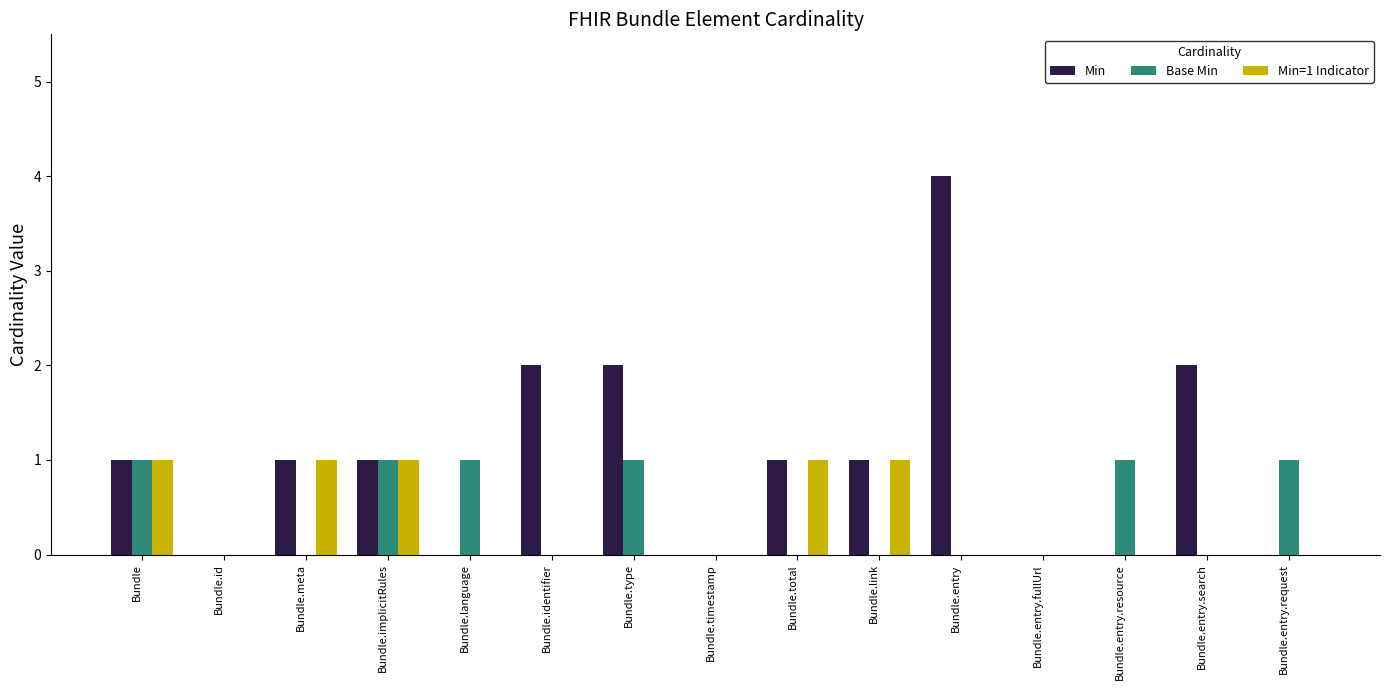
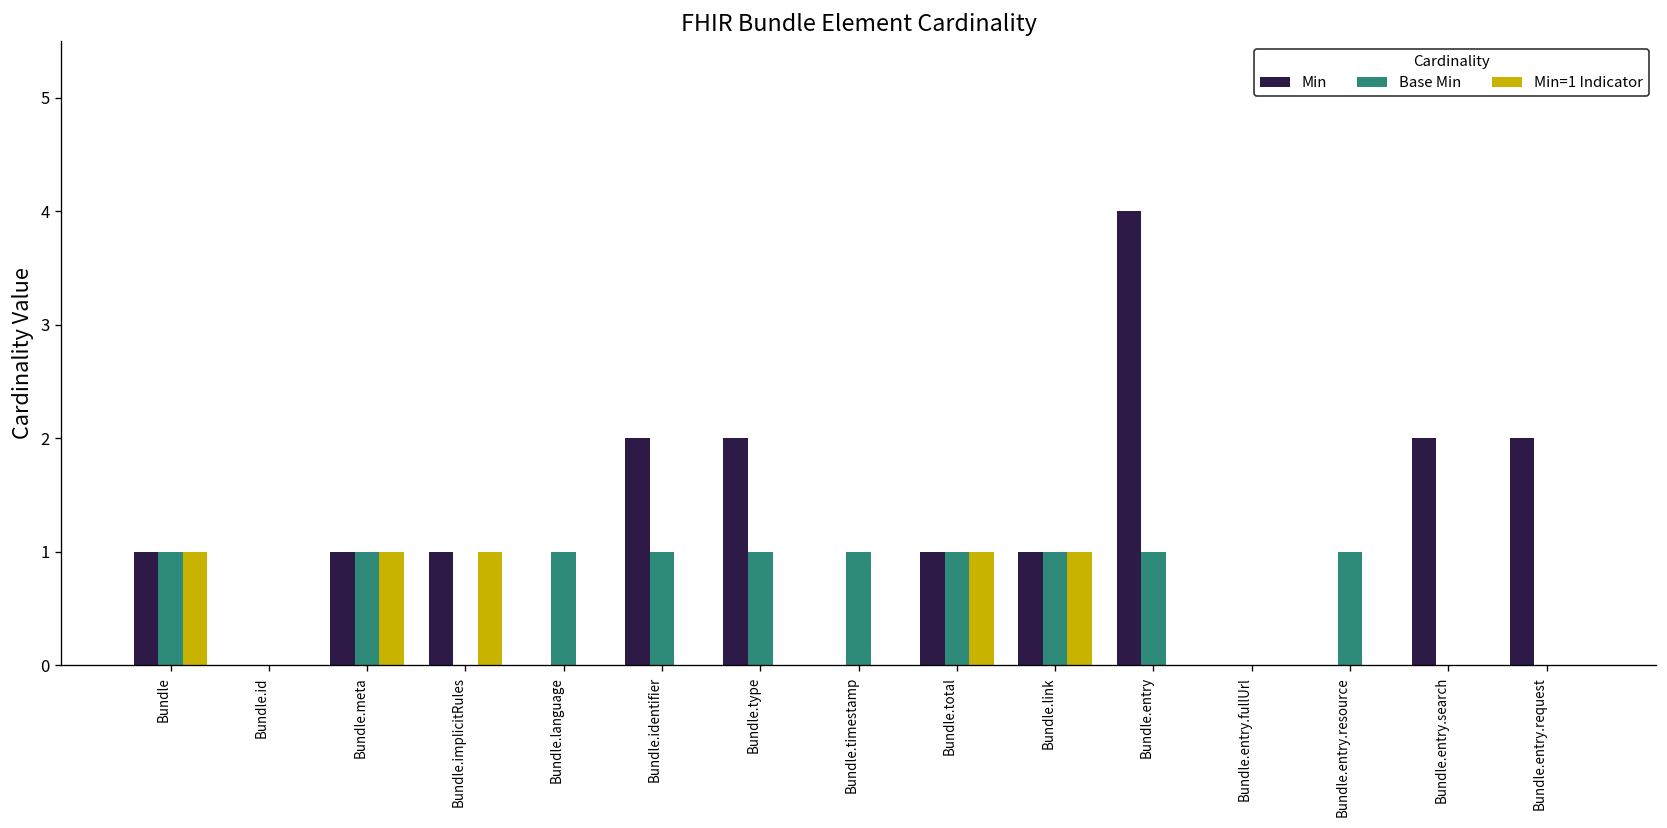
  {
    "Min": {
      "Bundle": 1,
      "Bundle.id": 0,
      "Bundle.meta": 1,
      "Bundle.implicitRules": 1,
      "Bundle.language": 0,
      "Bundle.identifier": 2,
      "Bundle.type": 2,
      "Bundle.timestamp": 0,
      "Bundle.total": 1,
      "Bundle.link": 1,
      "Bundle.entry": 4,
      "Bundle.entry.fullUrl": 0,
      "Bundle.entry.resource": 0,
      "Bundle.entry.search": 2,
-     "Bundle.entry.request": 0
+     "Bundle.entry.request": 2
    },
    "Base Min": {
      "Bundle": 1,
      "Bundle.id": 0,
-     "Bundle.meta": 0,
-     "Bundle.implicitRules": 1,
+     "Bundle.meta": 1,
+     "Bundle.implicitRules": 0,
      "Bundle.language": 1,
-     "Bundle.identifier": 0,
+     "Bundle.identifier": 1,
      "Bundle.type": 1,
-     "Bundle.timestamp": 0,
-     "Bundle.total": 0,
-     "Bundle.link": 0,
-     "Bundle.entry": 0,
+     "Bundle.timestamp": 1,
+     "Bundle.total": 1,
+     "Bundle.link": 1,
+     "Bundle.entry": 1,
      "Bundle.entry.fullUrl": 0,
      "Bundle.entry.resource": 1,
      "Bundle.entry.search": 0,
-     "Bundle.entry.request": 1
+     "Bundle.entry.request": 0
    },
    "Min=1 Indicator": {
      "Bundle": 1,
      "Bundle.id": 0,
      "Bundle.meta": 1,
      "Bundle.implicitRules": 1,
      "Bundle.language": 0,
      "Bundle.identifier": 0,
      "Bundle.type": 0,
      "Bundle.timestamp": 0,
      "Bundle.total": 1,
      "Bundle.link": 1,
      "Bundle.entry": 0,
      "Bundle.entry.fullUrl": 0,
      "Bundle.entry.resource": 0,
      "Bundle.entry.search": 0,
      "Bundle.entry.request": 0
    }
  }
